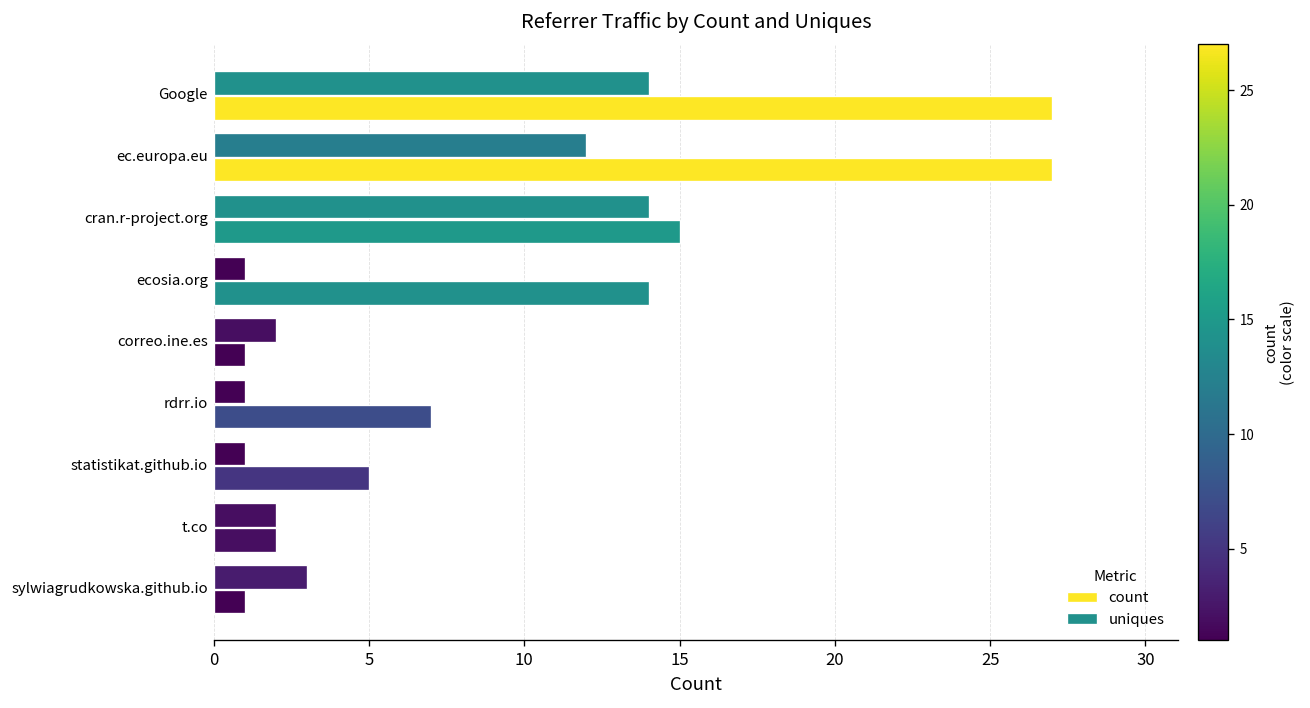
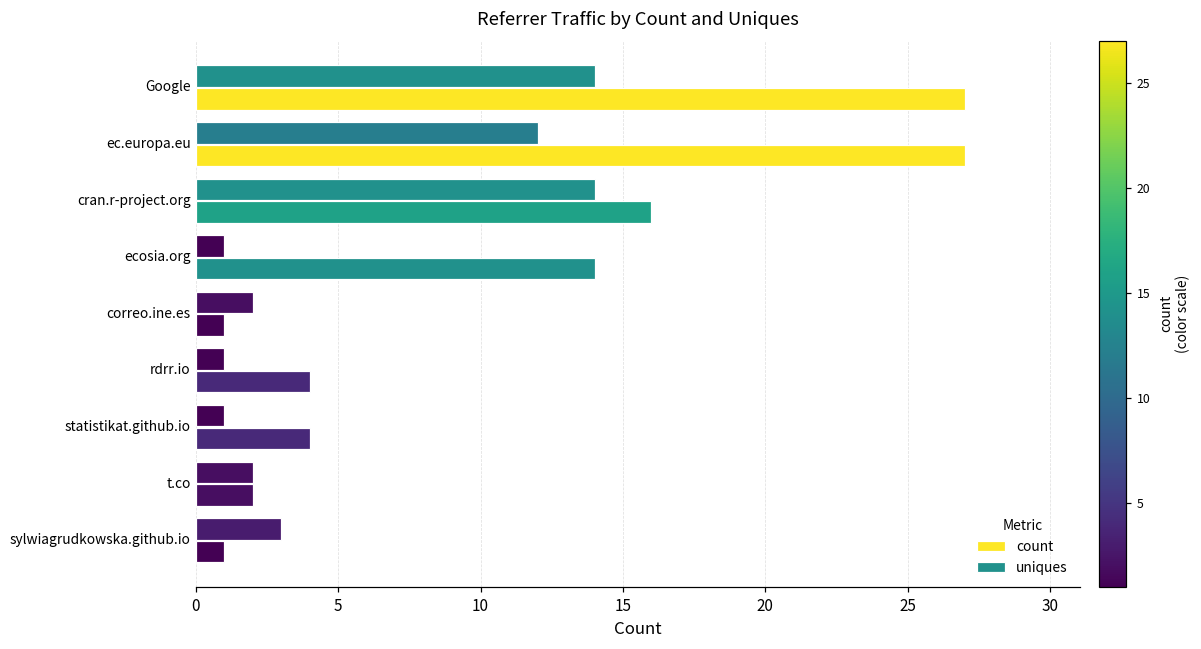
  {
    "count": {
      "Google": 27,
      "ec.europa.eu": 27,
-     "cran.r-project.org": 15,
+     "cran.r-project.org": 16,
      "ecosia.org": 14,
      "correo.ine.es": 1,
-     "rdrr.io": 7,
-     "statistikat.github.io": 5,
+     "rdrr.io": 4,
+     "statistikat.github.io": 4,
      "t.co": 2,
      "sylwiagrudkowska.github.io": 1
    },
    "uniques": {
      "Google": 14,
      "ec.europa.eu": 12,
      "cran.r-project.org": 14,
      "ecosia.org": 1,
      "correo.ine.es": 2,
      "rdrr.io": 1,
      "statistikat.github.io": 1,
      "t.co": 2,
      "sylwiagrudkowska.github.io": 3
    }
  }
